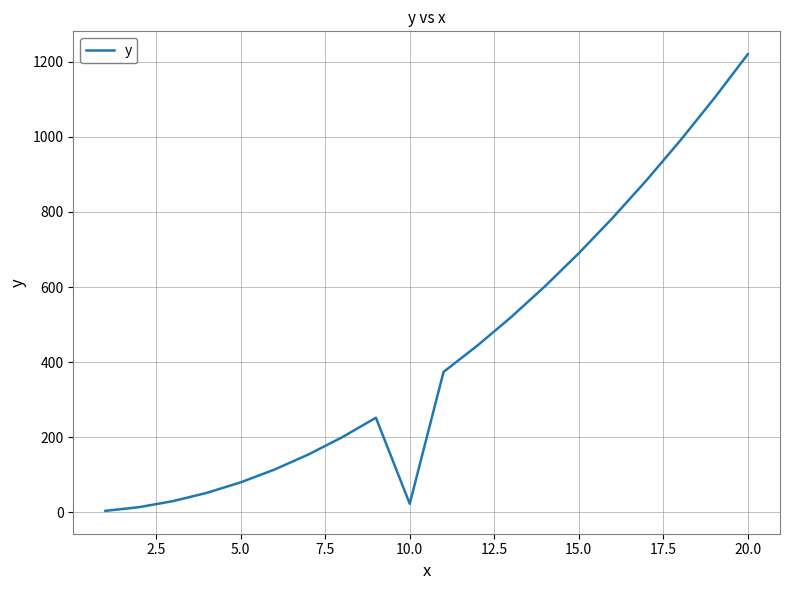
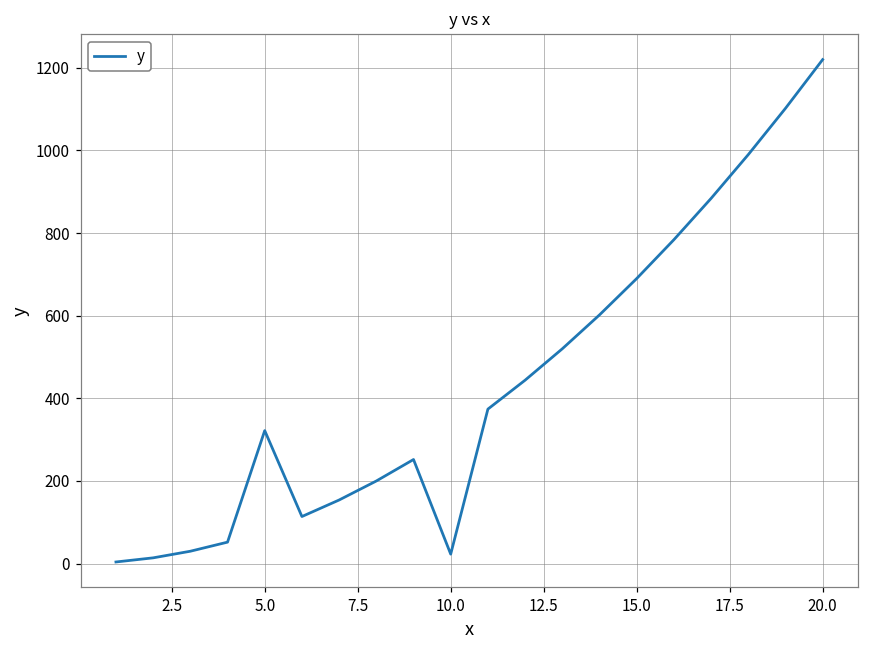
  {
-   "5.0": 80,
+   "5.0": 320,
    "10.0": 20,
    "15.0": 690,
    "20.0": 1220
  }
